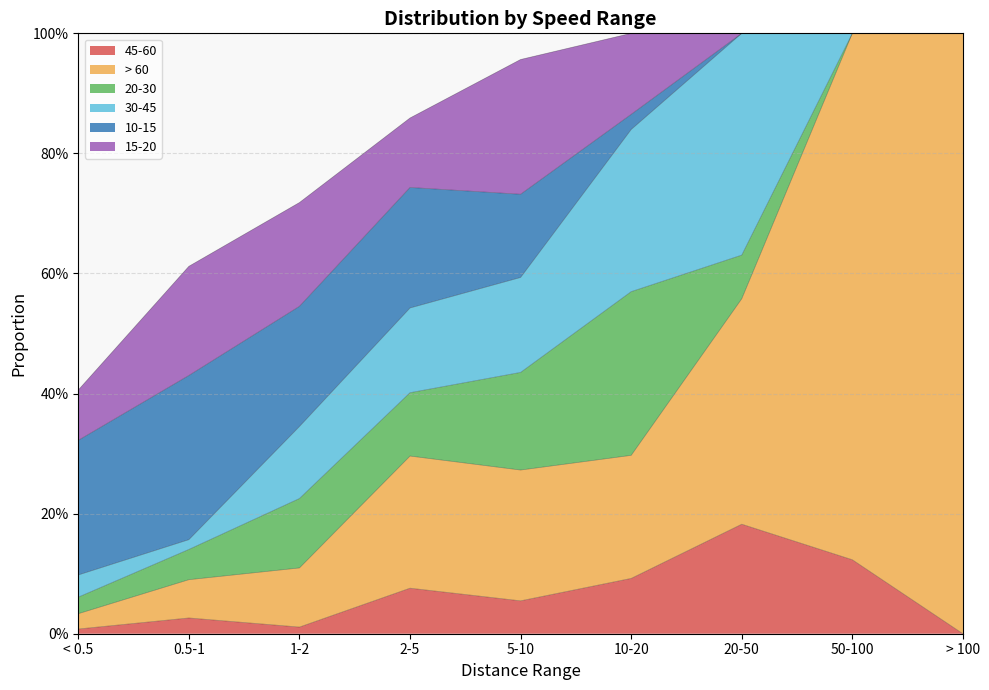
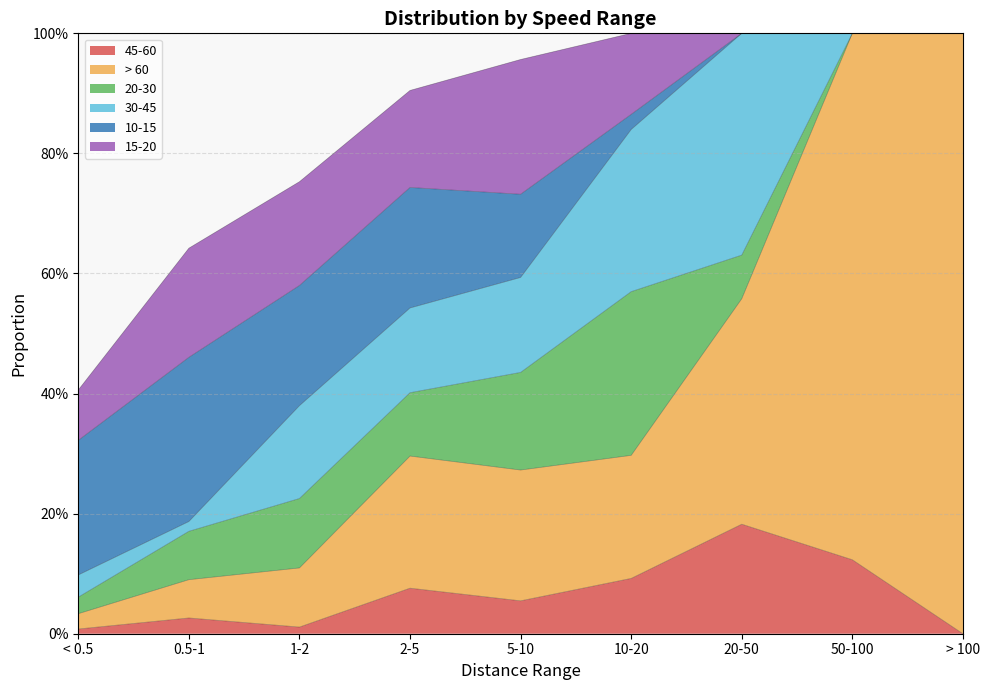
  {
    "45-60": {
      "< 0.5": "1%",
      "0.5-1": "3%",
      "1-2": "1%",
      "2-5": "8%",
      "5-10": "5%",
      "10-20": "9%",
      "20-50": "18%",
      "50-100": "12%",
      "> 100": "0%"
    },
    "> 60": {
      "< 0.5": "3%",
      "0.5-1": "6%",
      "1-2": "10%",
      "2-5": "22%",
      "5-10": "22%",
      "10-20": "20%",
      "20-50": "38%"
    },
    "20-30": {
      "< 0.5": "3%",
-     "0.5-1": "5%",
+     "0.5-1": "8%",
      "1-2": "12%",
      "2-5": "11%",
      "5-10": "16%",
      "10-20": "27%",
      "20-50": "7%"
    },
    "30-45": {
      "< 0.5": "4%",
      "0.5-1": "2%",
-     "1-2": "12%",
+     "1-2": "15%",
      "2-5": "14%",
      "5-10": "16%",
      "10-20": "27%"
    },
    "10-15": {
      "< 0.5": "22%",
      "0.5-1": "27%",
      "1-2": "20%",
      "2-5": "20%",
      "5-10": "14%",
      "10-20": "3%"
    },
    "15-20": {
      "< 0.5": "8%",
      "0.5-1": "18%",
      "1-2": "17%",
-     "2-5": "12%",
+     "2-5": "16%",
      "5-10": "22%",
      "10-20": "13%"
    }
  }
